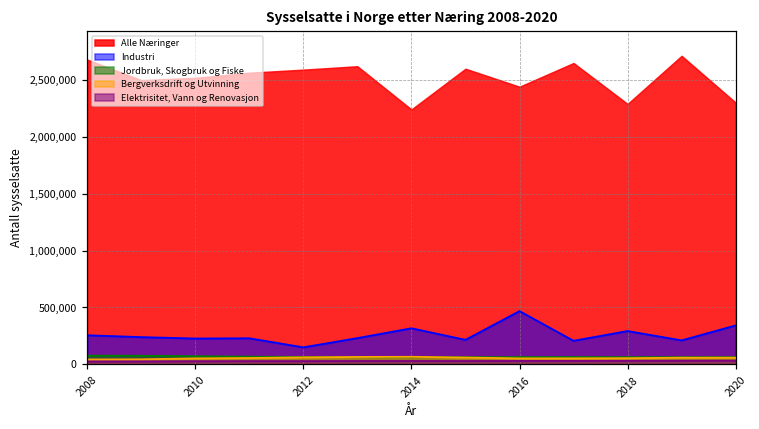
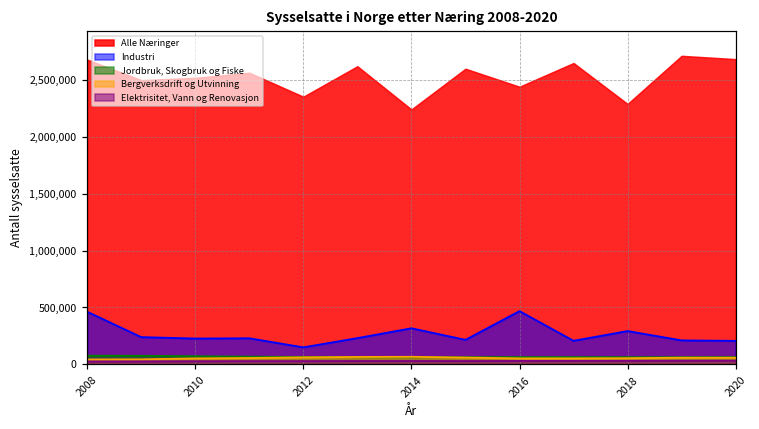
  {
    "Alle Næringer": {
      "2008": "2,680,000",
-     "2012": "2,590,000",
+     "2012": "2,350,000",
      "2014": "2,240,000",
      "2016": "2,440,000",
      "2018": "2,290,000",
-     "2020": "2,300,000"
+     "2020": "2,680,000"
    },
    "Industri": {
-     "2008": "260,000",
+     "2008": "460,000",
      "2010": "230,000",
      "2012": "150,000",
      "2014": "320,000",
      "2016": "470,000",
      "2018": "290,000",
-     "2020": "340,000"
+     "2020": "210,000"
    },
    "Jordbruk, Skogbruk og Fiske": {
      "2008": "80,000"
    },
    "Elektrisitet, Vann og Renovasjon": {
      "2010": "30,000",
      "2012": "30,000",
      "2014": "30,000",
      "2020": "30,000"
    }
  }
